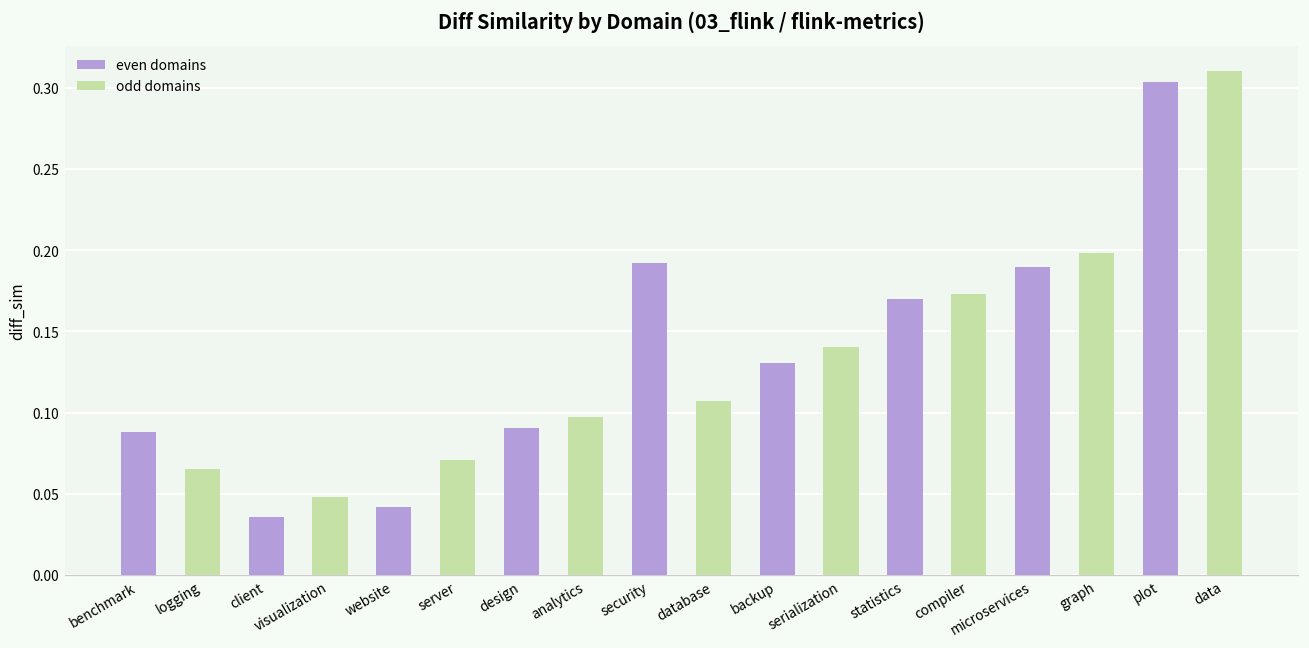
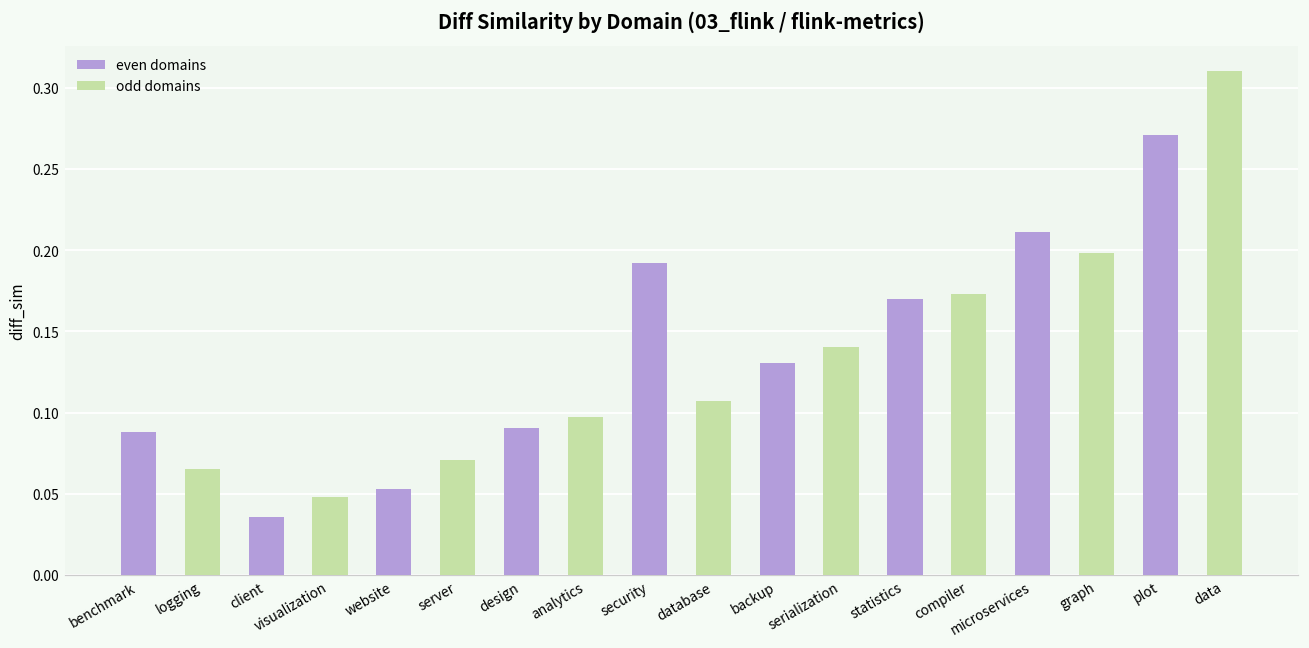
  {
    "benchmark": 0.088,
    "logging": 0.065,
    "client": 0.035,
    "visualization": 0.048,
-   "website": 0.042,
+   "website": 0.053,
    "server": 0.071,
    "design": 0.091,
    "analytics": 0.097,
    "security": 0.192,
    "database": 0.107,
    "backup": 0.131,
    "serialization": 0.140,
    "statistics": 0.170,
    "compiler": 0.173,
-   "microservices": 0.190,
+   "microservices": 0.211,
    "graph": 0.198,
-   "plot": 0.303,
+   "plot": 0.271,
    "data": 0.310
  }
